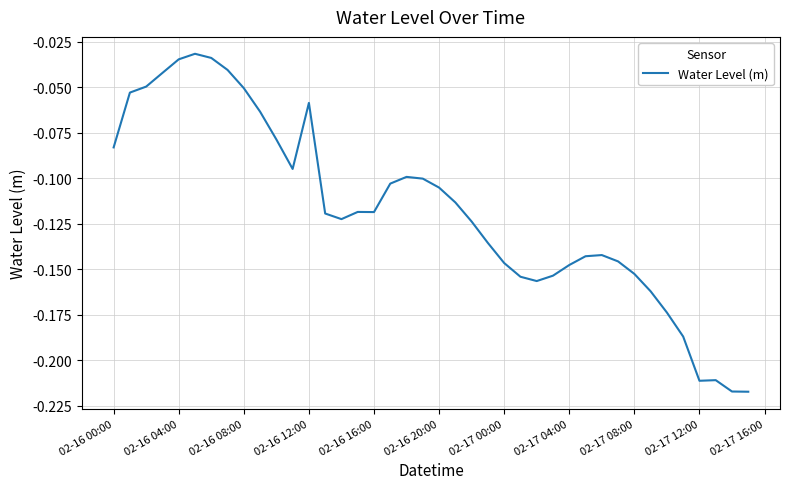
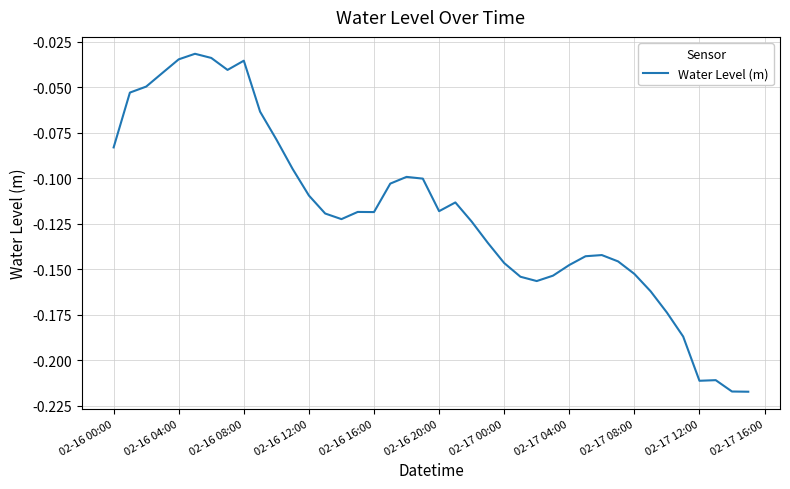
  {
    "02-16 00:00": -0.083,
    "02-16 04:00": -0.035,
-   "02-16 08:00": -0.050,
-   "02-16 12:00": -0.059,
+   "02-16 08:00": -0.035,
+   "02-16 12:00": -0.109,
    "02-16 16:00": -0.119,
-   "02-16 20:00": -0.105,
+   "02-16 20:00": -0.118,
    "02-17 00:00": -0.147,
    "02-17 04:00": -0.148,
    "02-17 08:00": -0.153,
    "02-17 12:00": -0.211
  }
